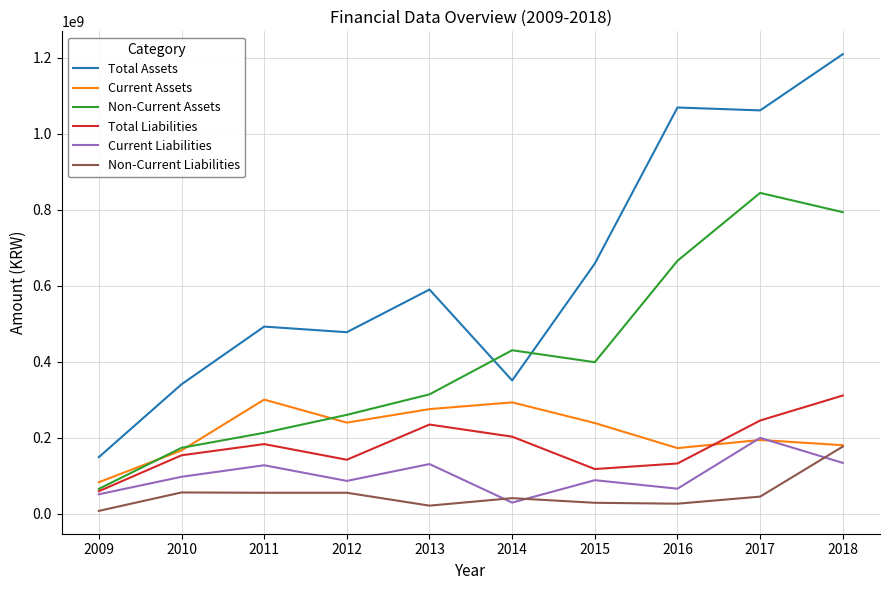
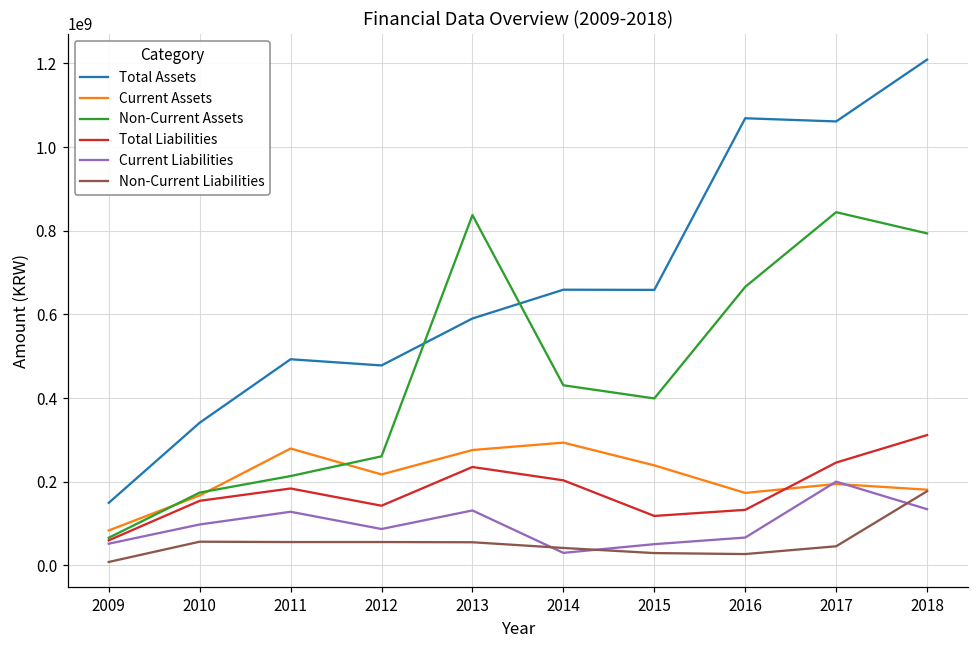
  {
    "Total Assets": {
      "2009": 150000000,
      "2010": 340000000,
      "2011": 490000000,
      "2012": 480000000,
      "2013": 590000000,
-     "2014": 350000000,
+     "2014": 660000000,
      "2015": 660000000,
      "2016": 1070000000,
      "2017": 1060000000,
      "2018": 1210000000
    },
    "Current Assets": {
      "2009": 80000000,
      "2010": 170000000,
-     "2011": 300000000,
-     "2012": 240000000,
+     "2011": 280000000,
+     "2012": 220000000,
      "2013": 280000000,
      "2014": 290000000,
      "2015": 240000000,
      "2016": 170000000
    },
    "Non-Current Assets": {
      "2010": 170000000,
      "2011": 210000000,
      "2012": 260000000,
-     "2013": 310000000,
+     "2013": 840000000,
      "2014": 430000000,
      "2015": 400000000,
      "2016": 670000000,
      "2017": 840000000,
      "2018": 790000000
    },
    "Total Liabilities": {
      "2010": 150000000,
      "2011": 180000000,
      "2012": 140000000,
      "2013": 240000000,
      "2014": 200000000,
      "2015": 120000000,
      "2016": 130000000,
      "2017": 250000000,
      "2018": 310000000
    },
    "Current Liabilities": {
      "2009": 50000000,
      "2010": 100000000,
      "2011": 130000000,
      "2012": 90000000,
      "2013": 130000000,
      "2014": 30000000,
-     "2015": 90000000,
+     "2015": 50000000,
      "2016": 70000000,
      "2018": 130000000
    },
    "Non-Current Liabilities": {
      "2009": 10000000,
      "2010": 60000000,
      "2011": 60000000,
      "2012": 60000000,
-     "2013": 20000000,
+     "2013": 60000000,
      "2014": 40000000,
      "2015": 30000000,
      "2016": 30000000,
      "2017": 50000000
    }
  }
